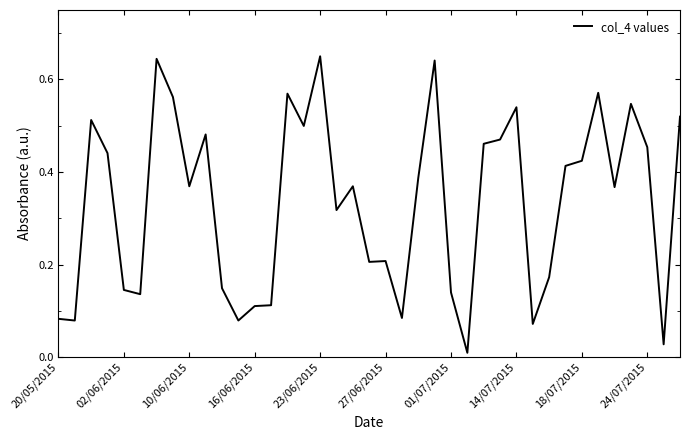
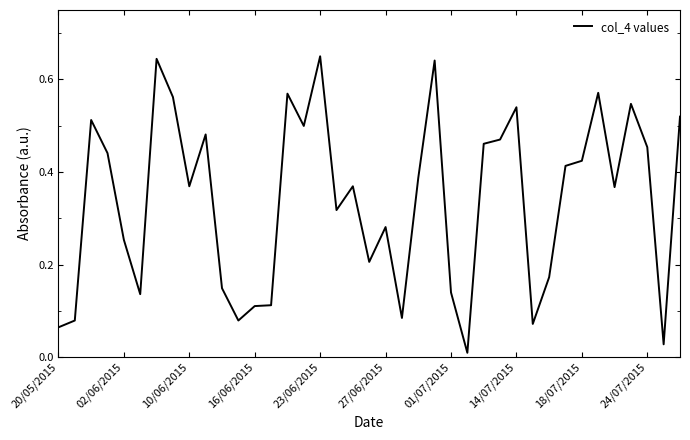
  {
-   "20/05/2015": 0.08,
-   "02/06/2015": 0.15,
+   "20/05/2015": 0.06,
+   "02/06/2015": 0.25,
    "10/06/2015": 0.37,
    "16/06/2015": 0.11,
    "23/06/2015": 0.65,
-   "27/06/2015": 0.21,
+   "27/06/2015": 0.28,
    "01/07/2015": 0.14,
    "14/07/2015": 0.54,
    "18/07/2015": 0.42,
    "24/07/2015": 0.45
  }
